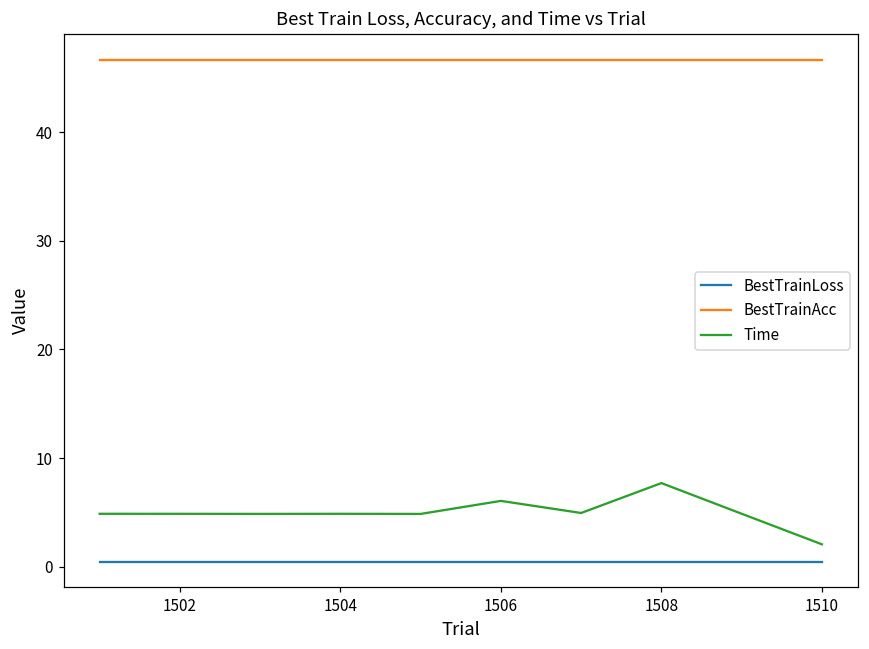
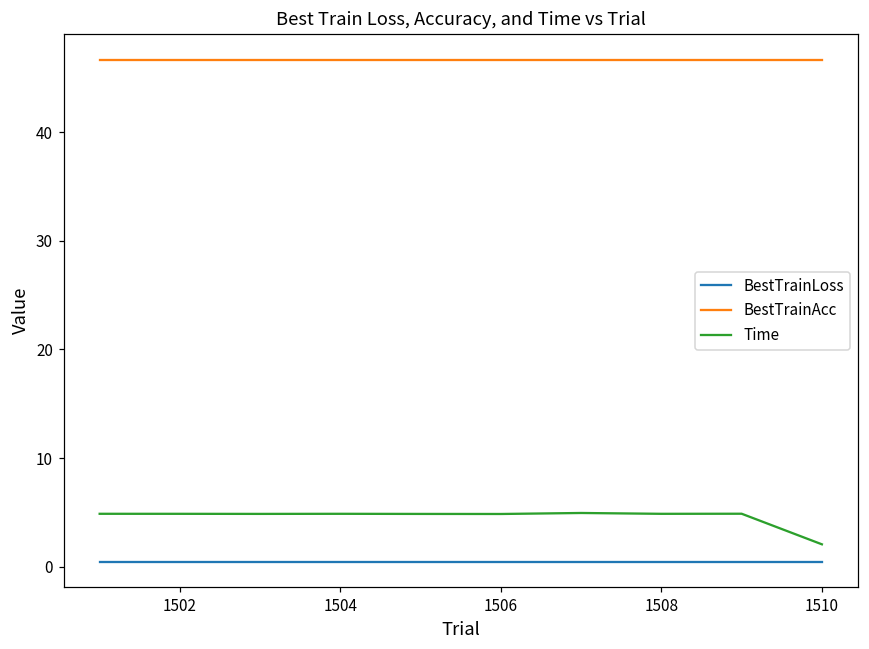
  {
    "BestTrainLoss": {
      "1502": 0,
      "1504": 0,
      "1506": 0,
      "1508": 0,
      "1510": 0
    },
    "BestTrainAcc": {
      "1502": 47,
      "1504": 47,
      "1506": 47,
      "1508": 47,
      "1510": 47
    },
    "Time": {
      "1502": 5,
      "1504": 5,
-     "1506": 6,
-     "1508": 8,
+     "1506": 5,
+     "1508": 5,
      "1510": 2
    }
  }
